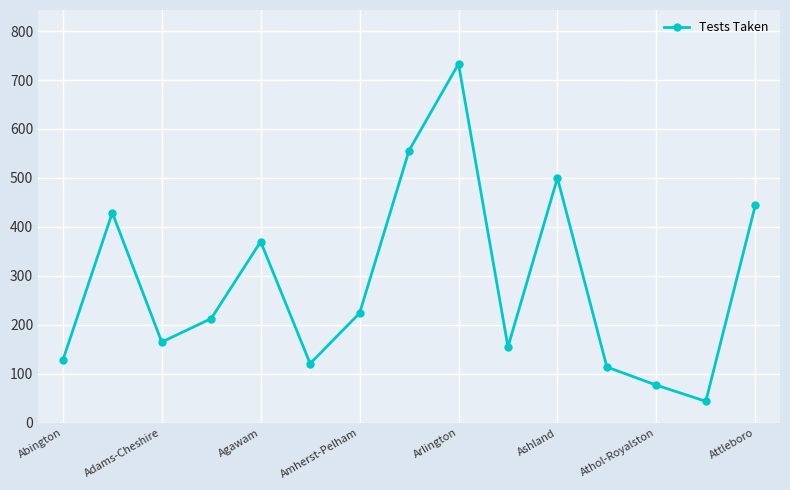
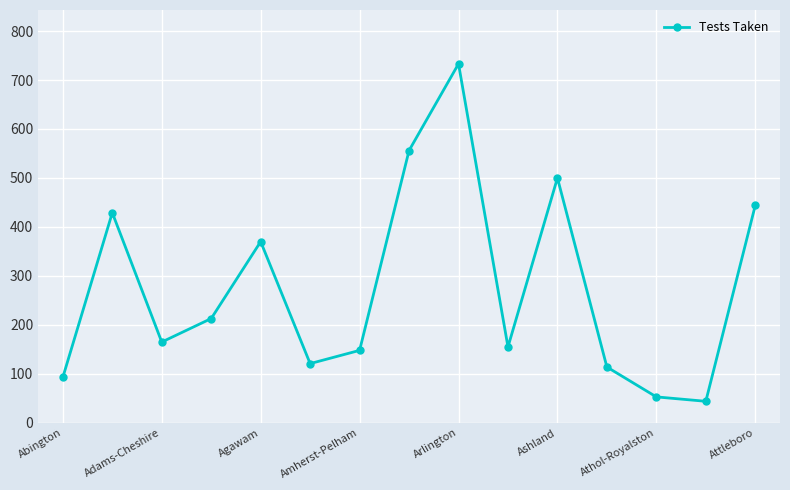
  {
-   "Abington": 130,
+   "Abington": 90,
    "Adams-Cheshire": 170,
    "Agawam": 370,
-   "Amherst-Pelham": 220,
+   "Amherst-Pelham": 150,
    "Arlington": 730,
    "Ashland": 500,
-   "Athol-Royalston": 80,
+   "Athol-Royalston": 50,
    "Attleboro": 440
  }
